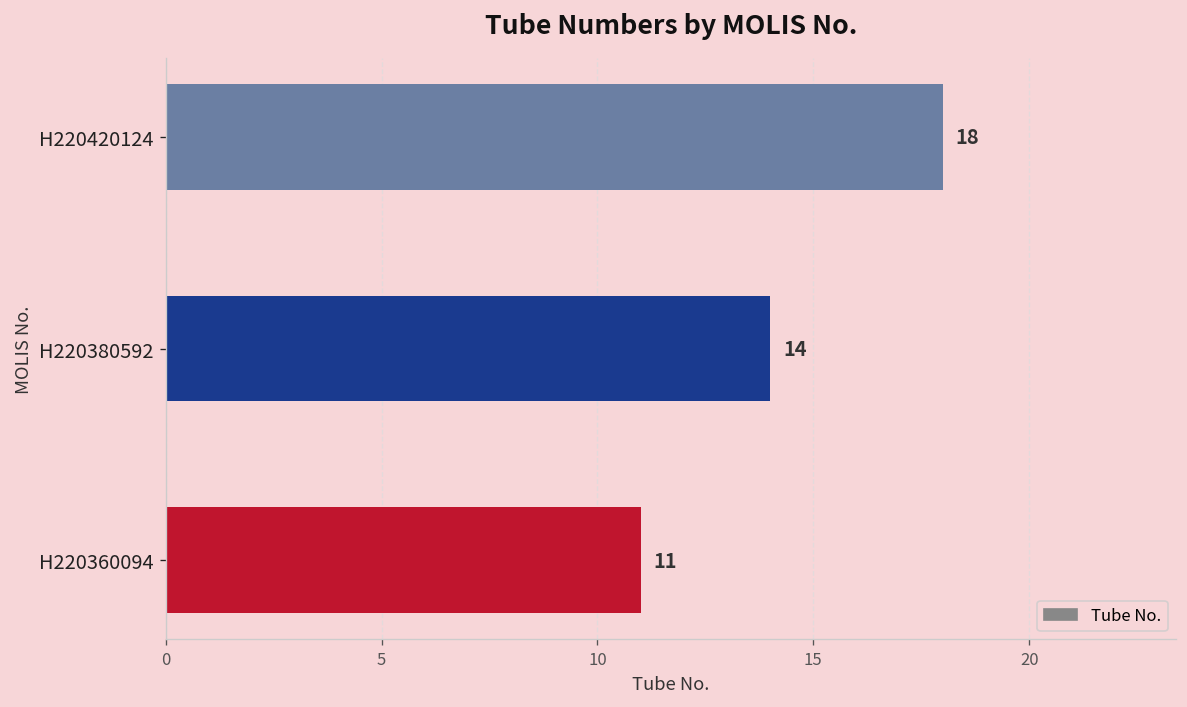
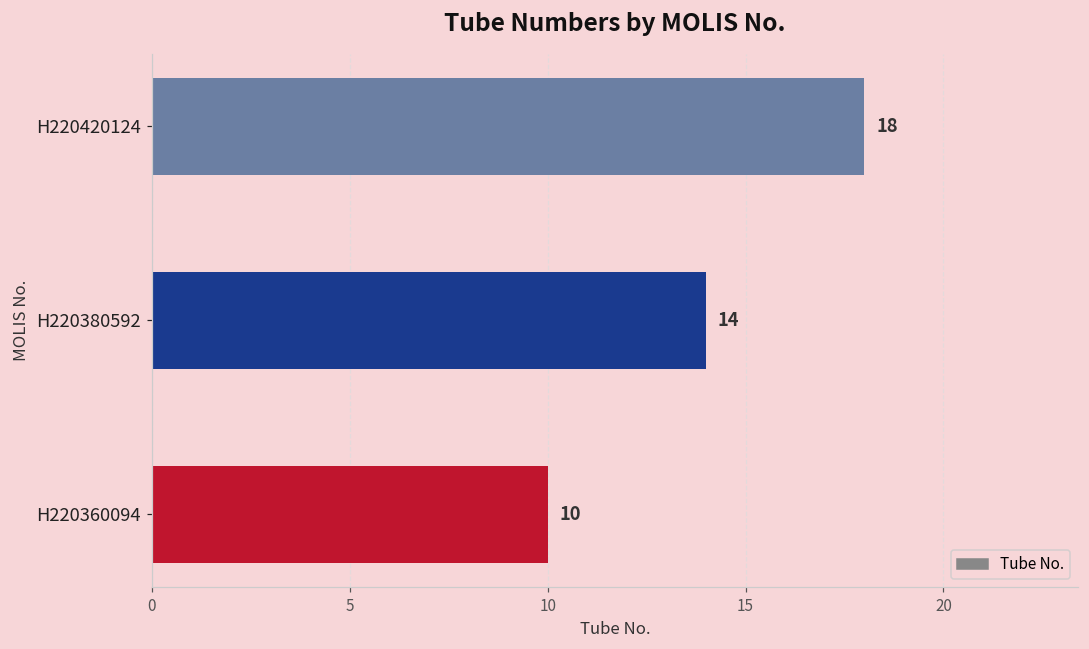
  {
    "H220420124": 18,
    "H220380592": 14,
-   "H220360094": 11
+   "H220360094": 10
  }
